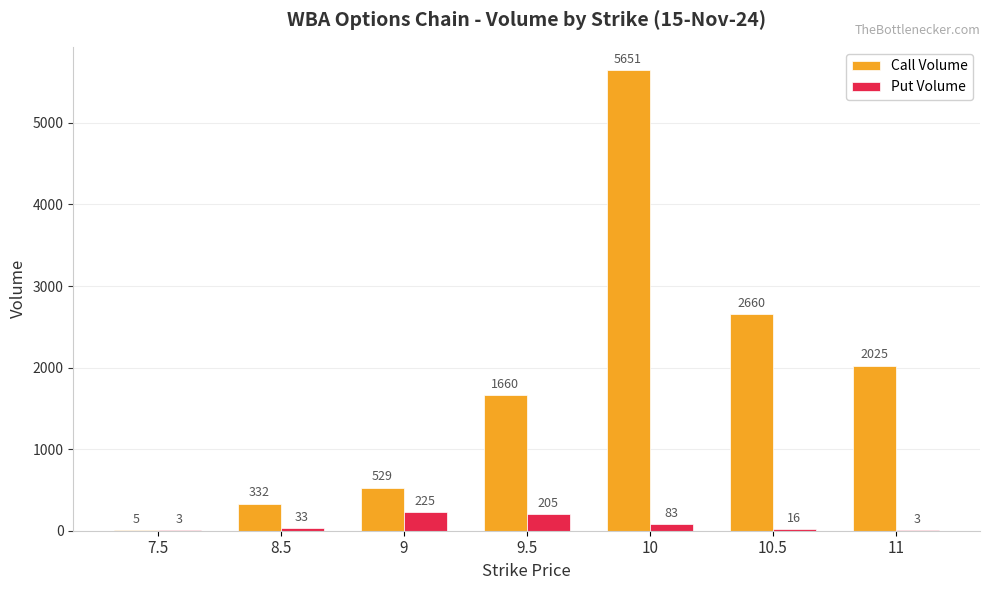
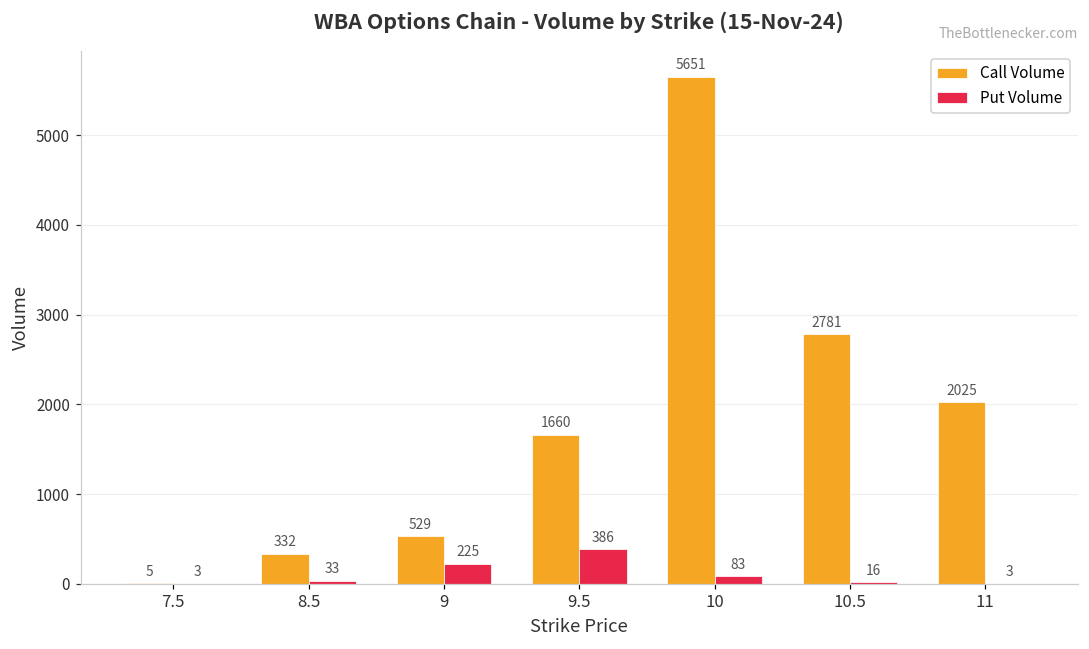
  {
    "Call Volume": {
      "7.5": 5,
      "8.5": 332,
      "9": 529,
      "9.5": 1660,
      "10": 5651,
-     "10.5": 2660,
+     "10.5": 2781,
      "11": 2025
    },
    "Put Volume": {
      "7.5": 3,
      "8.5": 33,
      "9": 225,
-     "9.5": 205,
+     "9.5": 386,
      "10": 83,
      "10.5": 16,
      "11": 3
    }
  }
